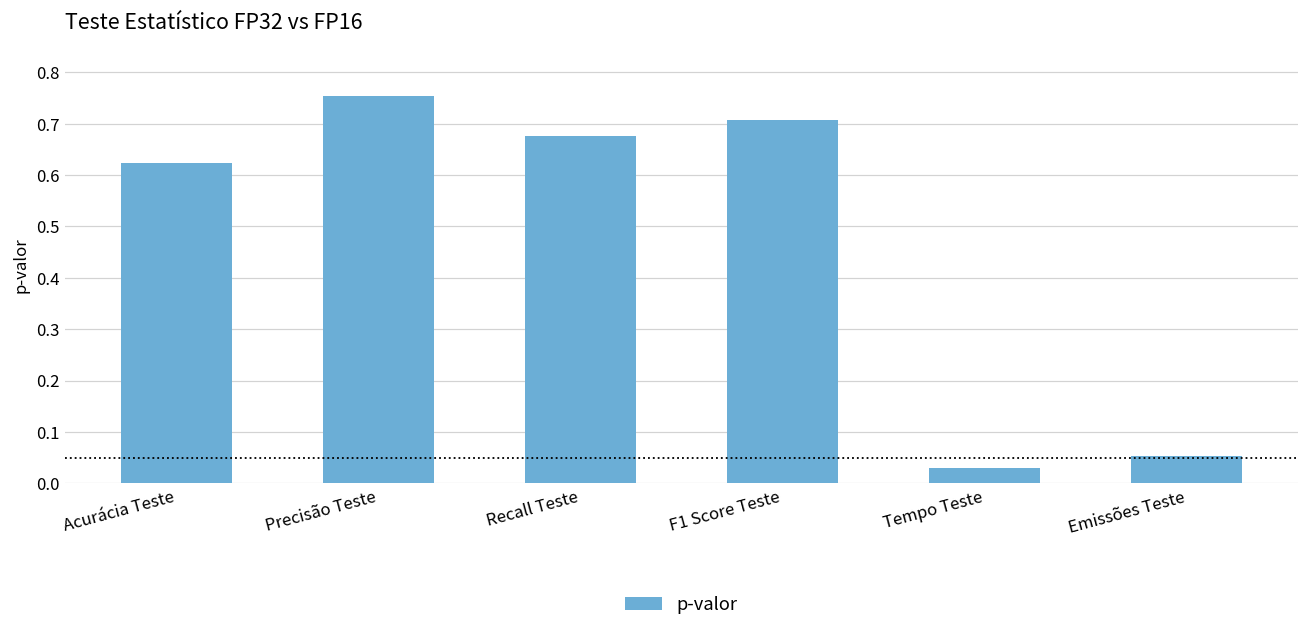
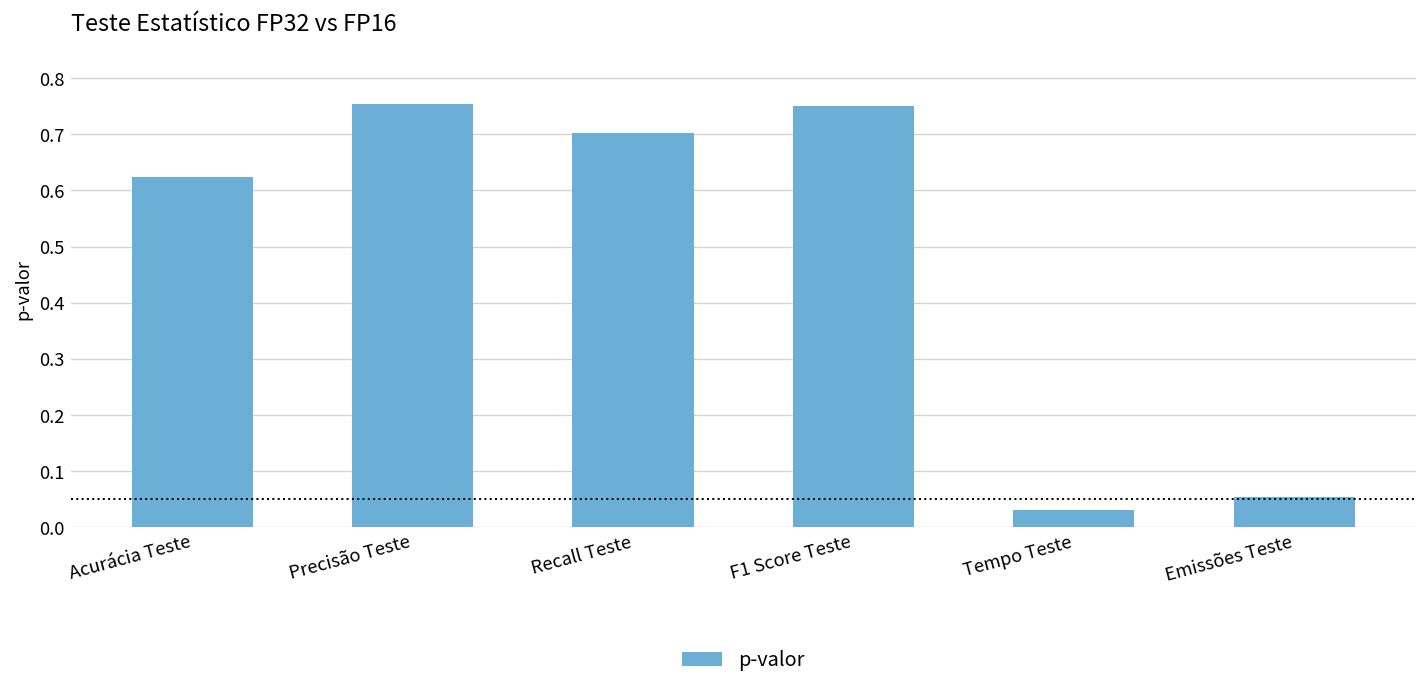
  {
    "Acurácia Teste": 0.62,
    "Precisão Teste": 0.75,
-   "Recall Teste": 0.68,
-   "F1 Score Teste": 0.71,
+   "Recall Teste": 0.70,
+   "F1 Score Teste": 0.75,
    "Tempo Teste": 0.03,
    "Emissões Teste": 0.05
  }
